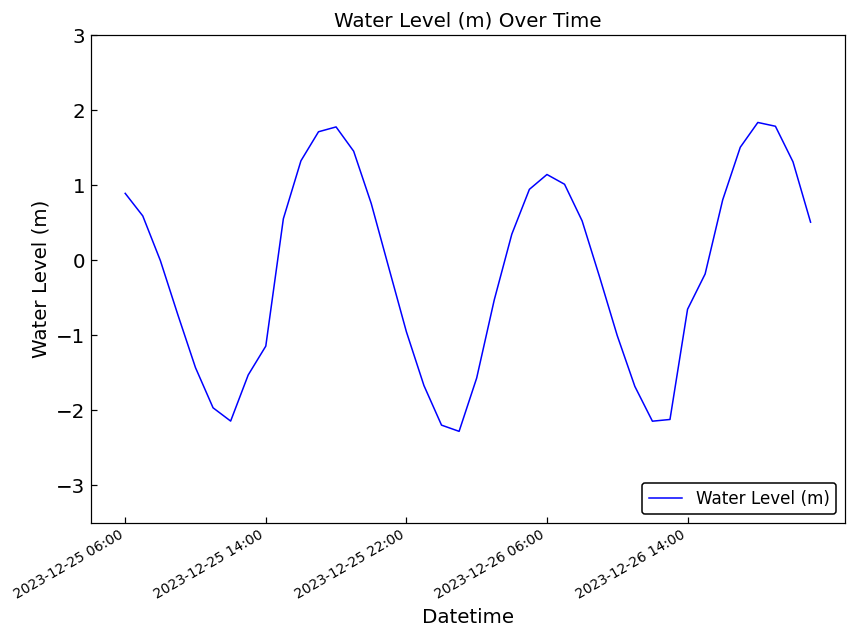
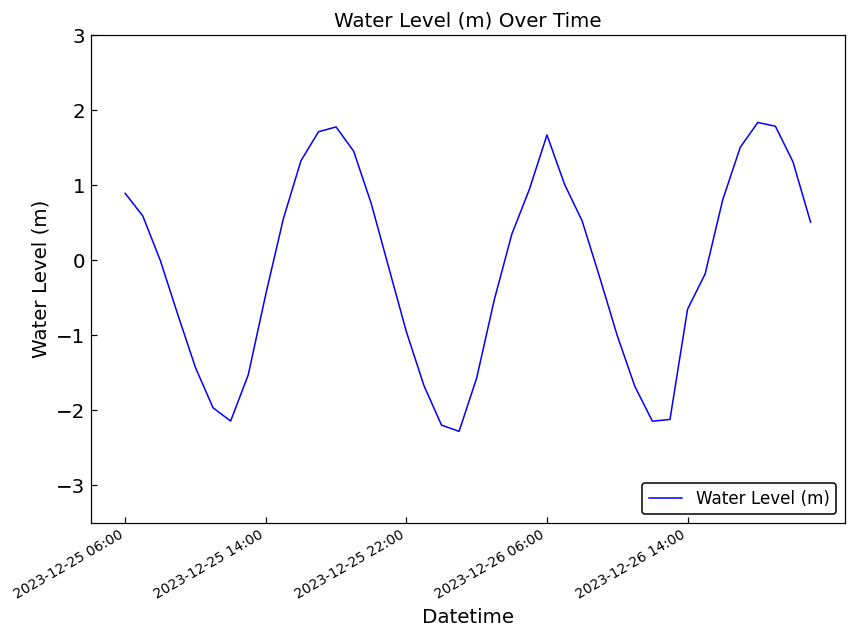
  {
    "2023-12-25 06:00": 0.9,
-   "2023-12-25 14:00": -1.1,
+   "2023-12-25 14:00": -0.5,
    "2023-12-25 22:00": -1.0,
-   "2023-12-26 06:00": 1.1,
+   "2023-12-26 06:00": 1.7,
    "2023-12-26 14:00": -0.7
  }
